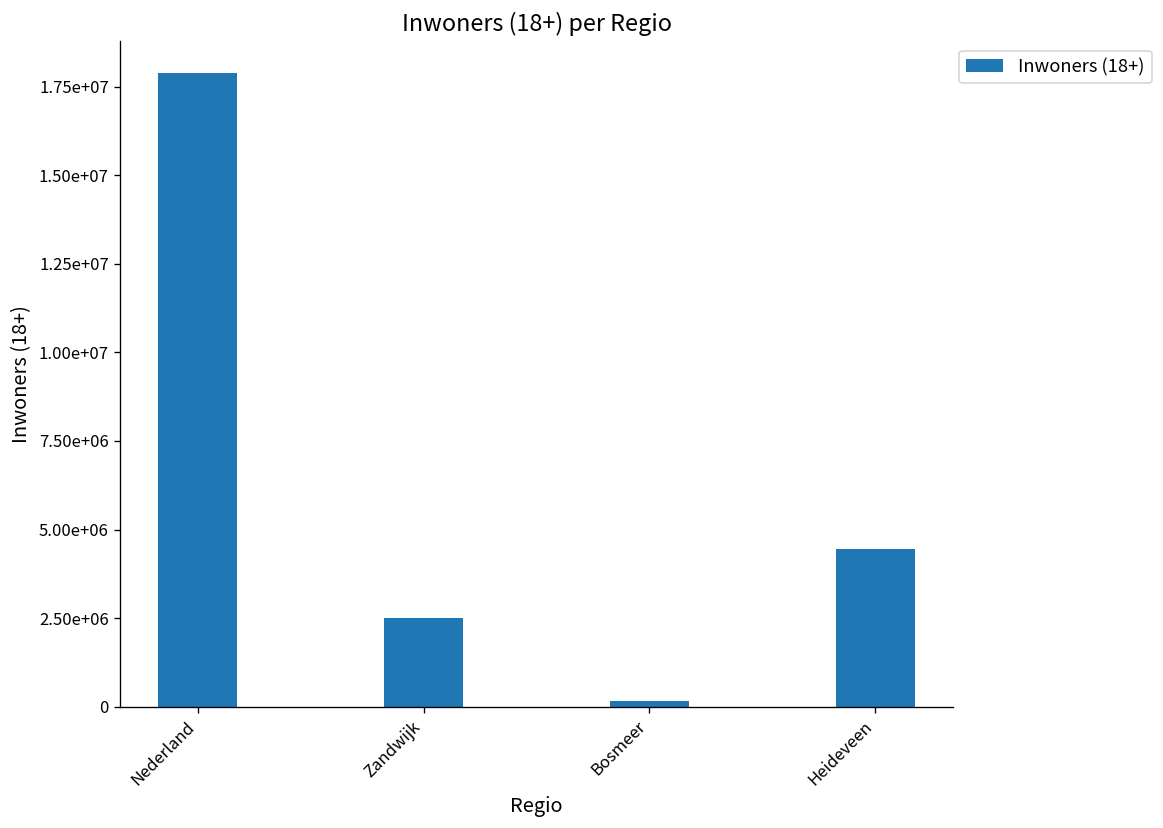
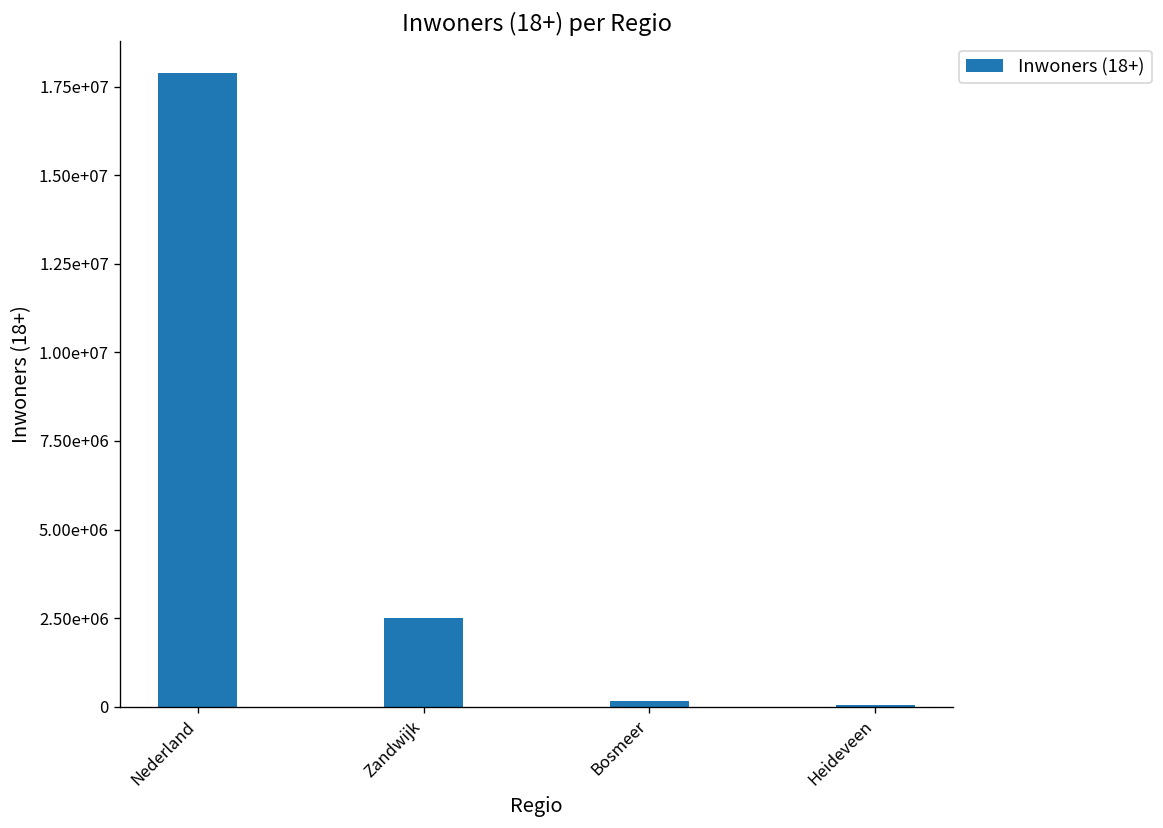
  {
    "Nederland": 17900000,
    "Zandwijk": 2500000,
    "Bosmeer": 100000,
-   "Heideveen": 4500000
+   "Heideveen": 0
  }
